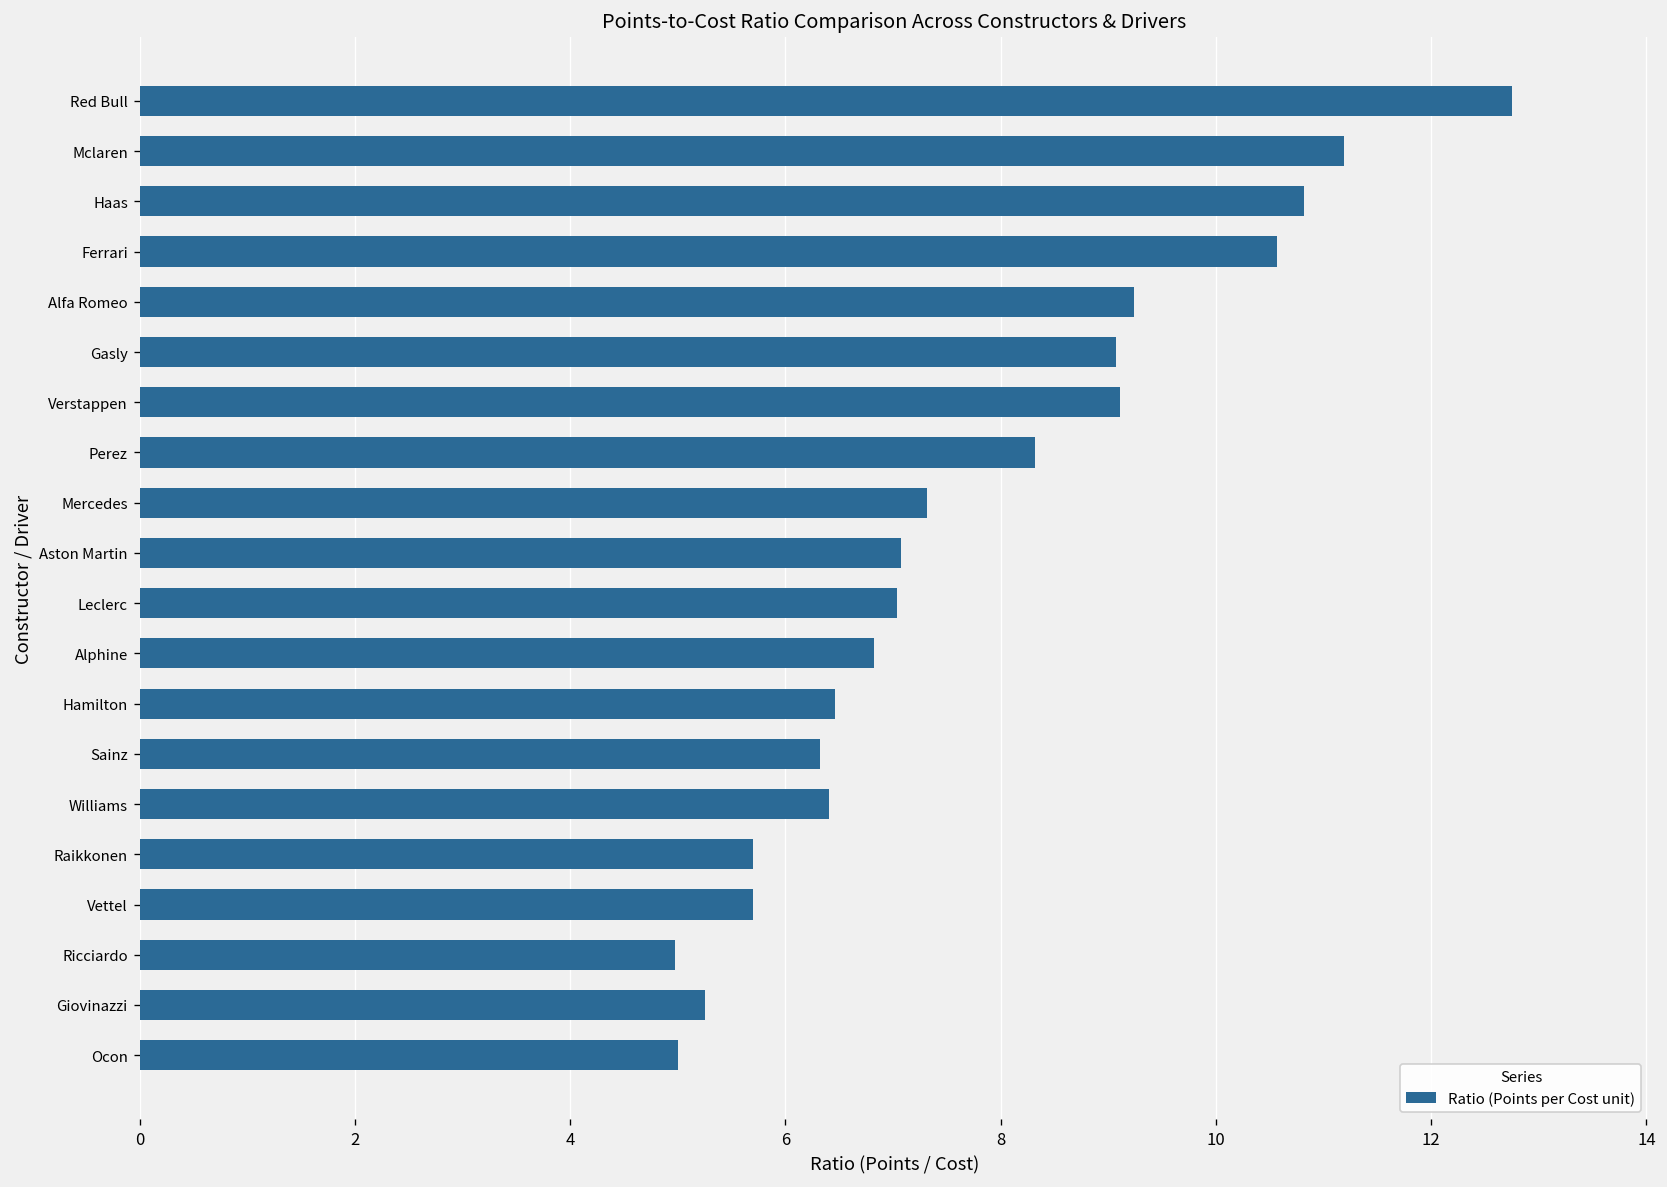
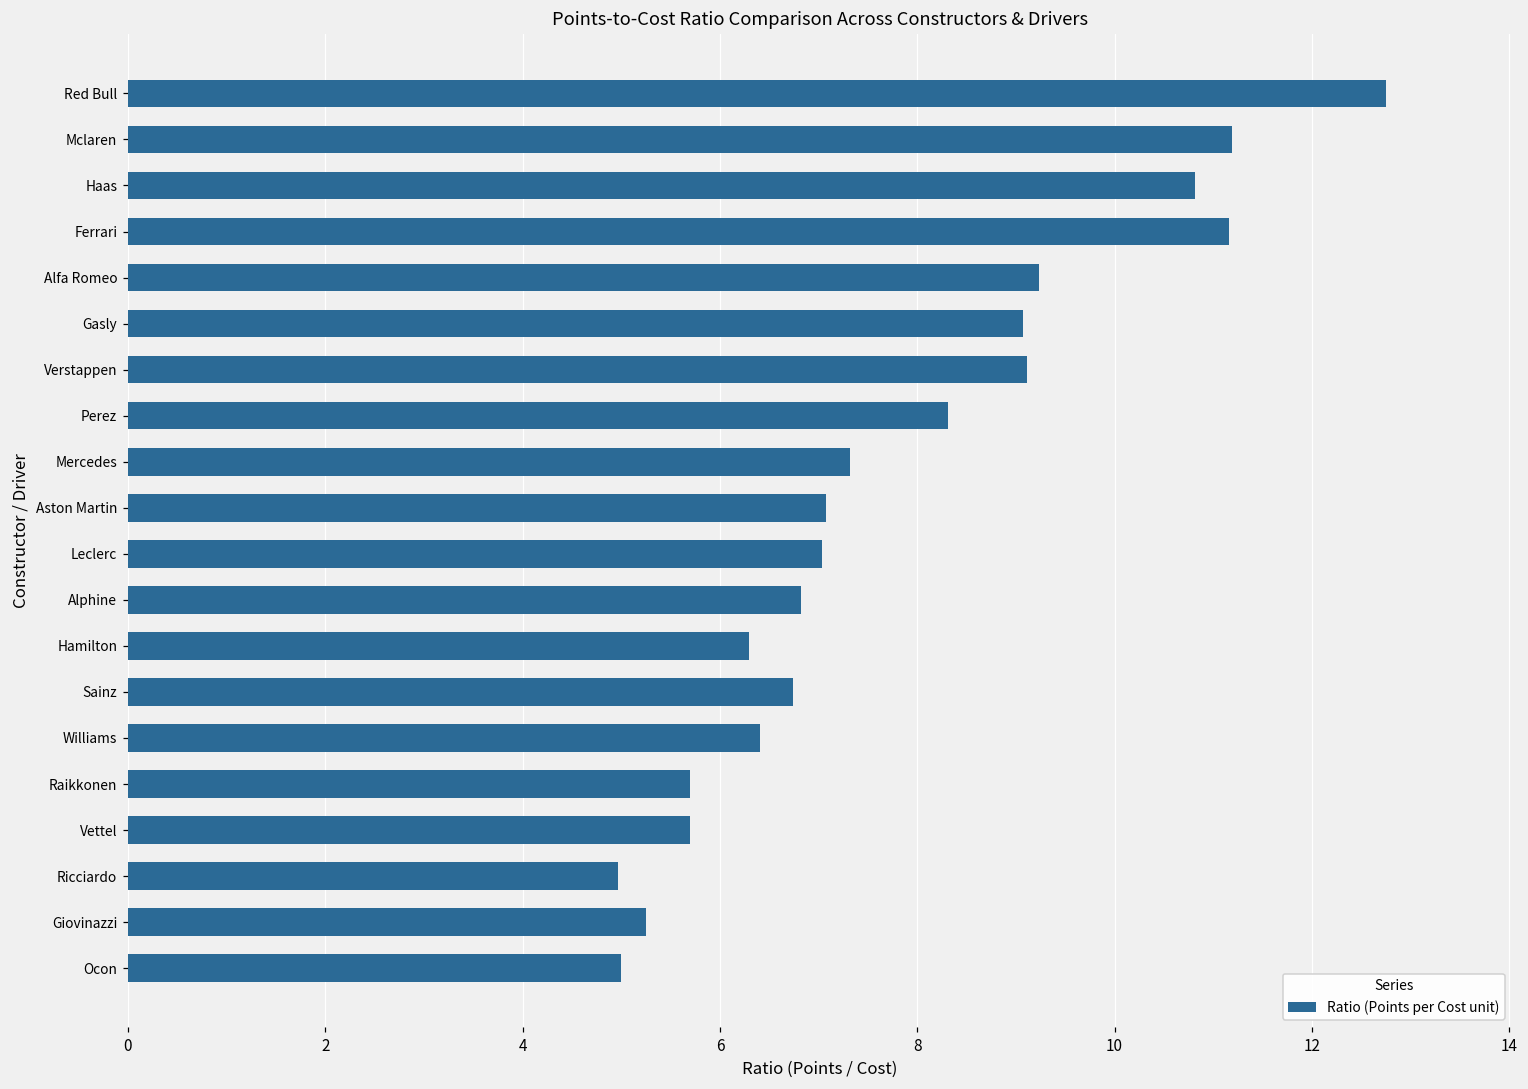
  {
    "Red Bull": 12.7,
    "Mclaren": 11.2,
    "Haas": 10.8,
-   "Ferrari": 10.6,
+   "Ferrari": 11.2,
    "Alfa Romeo": 9.2,
    "Gasly": 9.1,
    "Verstappen": 9.1,
    "Perez": 8.3,
    "Mercedes": 7.3,
    "Aston Martin": 7.1,
    "Leclerc": 7.0,
    "Alphine": 6.8,
-   "Hamilton": 6.5,
-   "Sainz": 6.3,
+   "Hamilton": 6.3,
+   "Sainz": 6.7,
    "Williams": 6.4,
    "Raikkonen": 5.7,
    "Vettel": 5.7,
    "Ricciardo": 5.0,
    "Giovinazzi": 5.3,
    "Ocon": 5.0
  }
